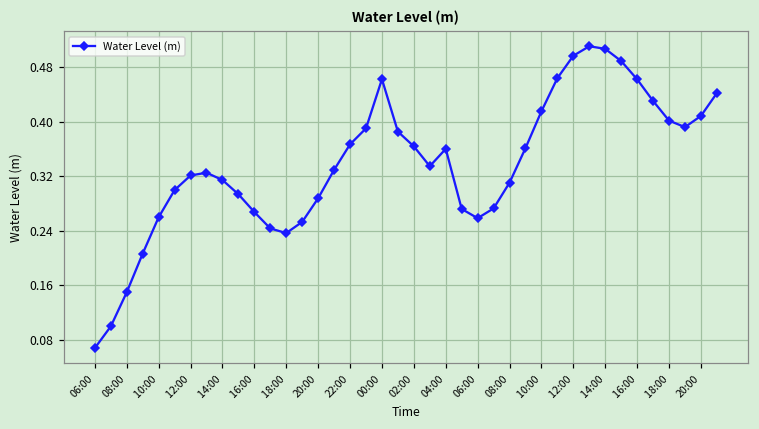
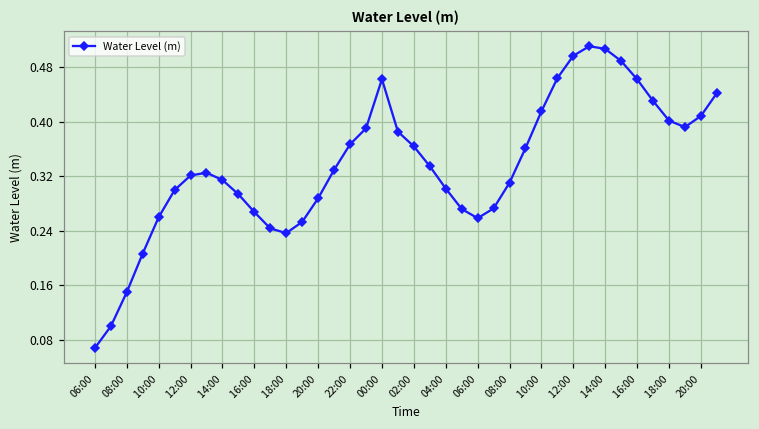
  {
    "22:00": 0.37,
    "00:00": 0.46,
    "02:00": 0.36,
-   "04:00": 0.36
+   "04:00": 0.30
  }
